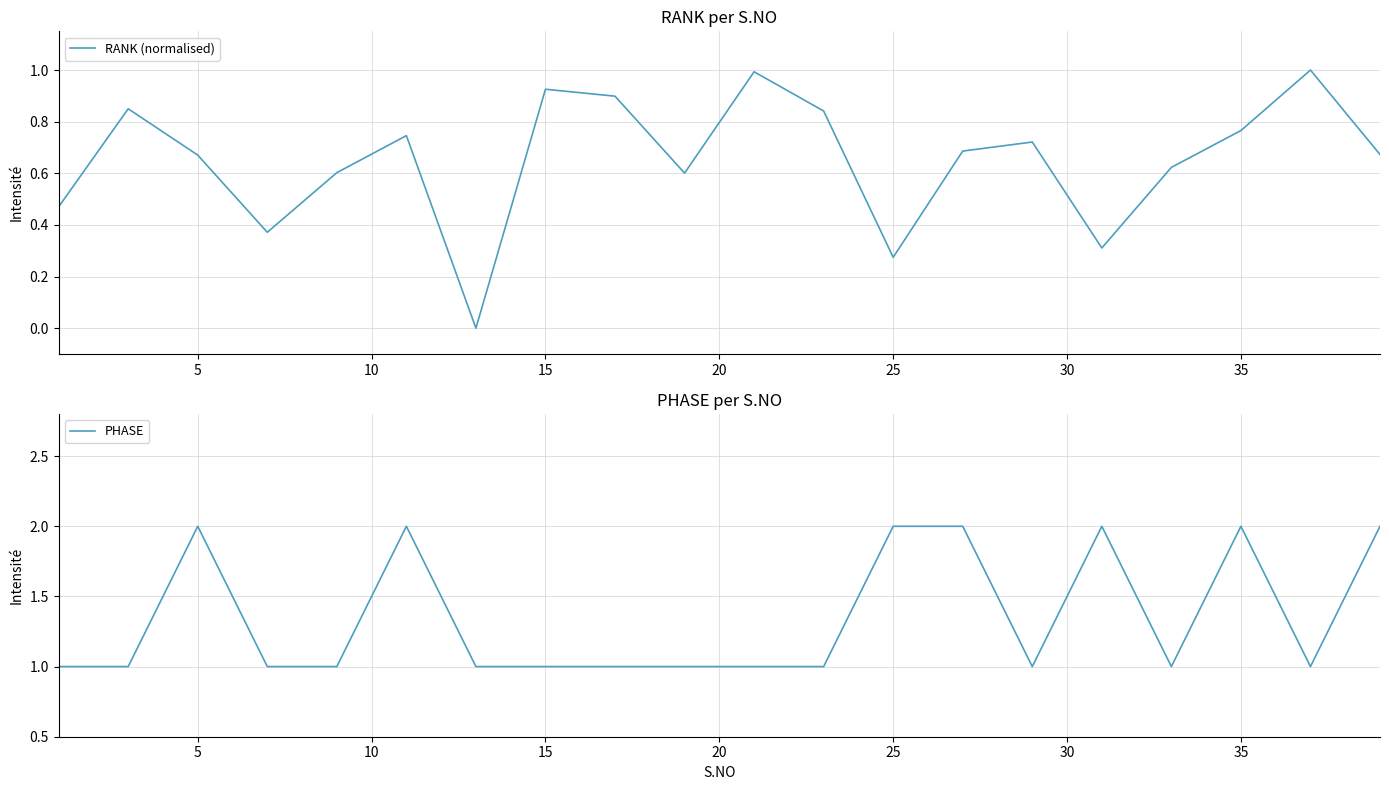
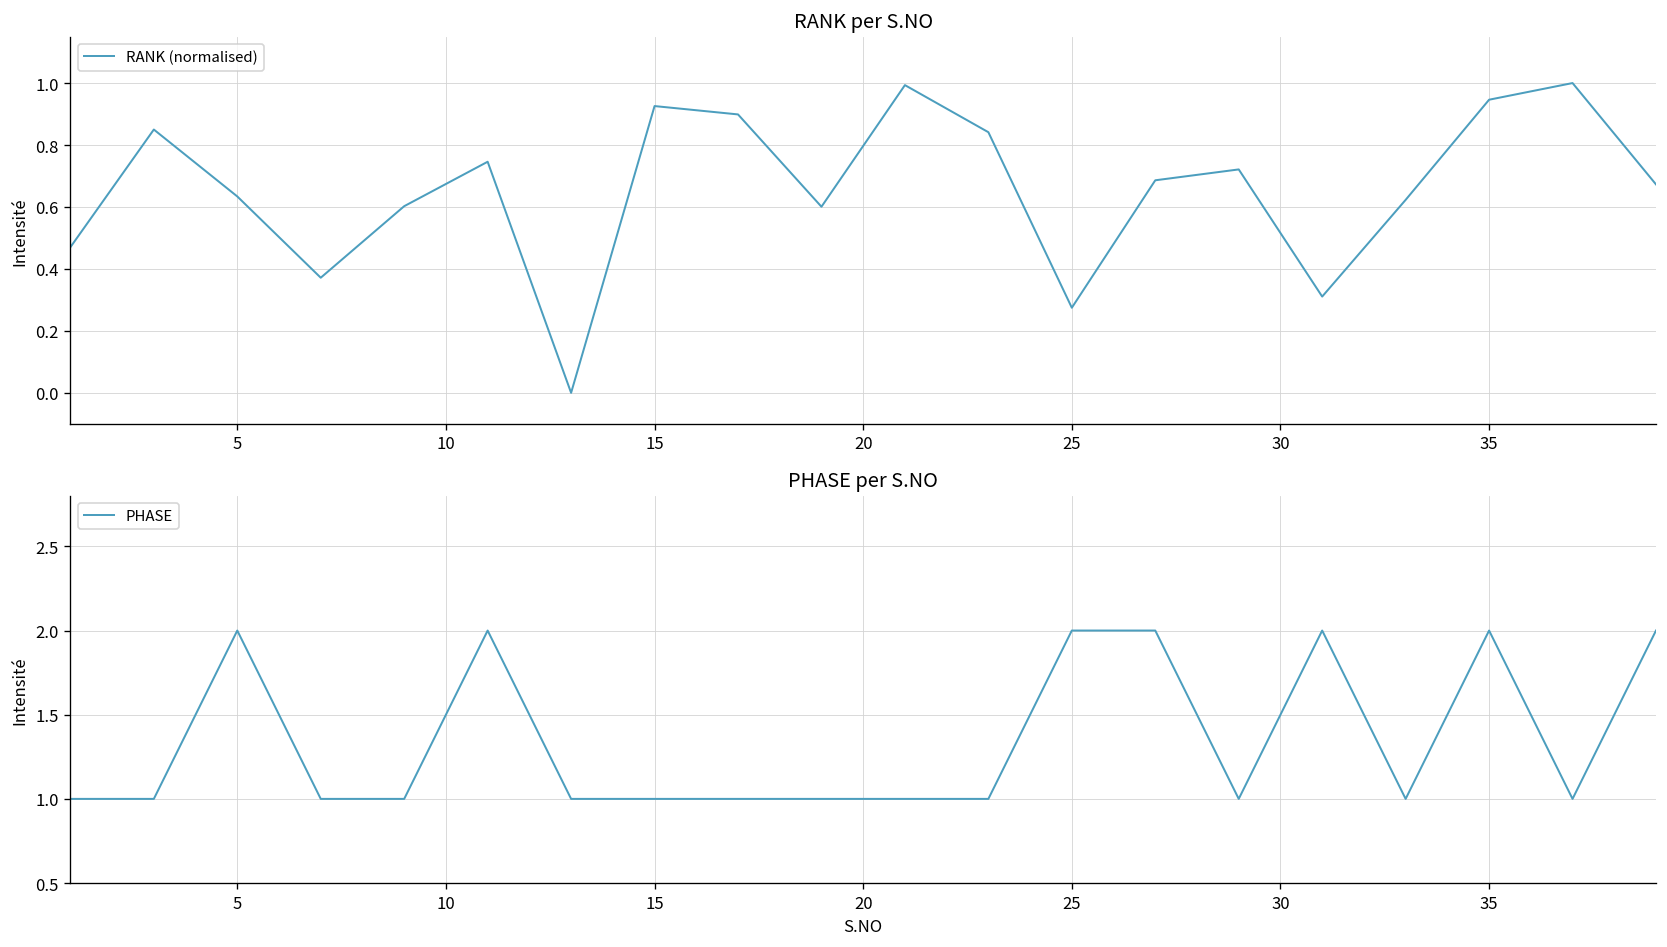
  {
    "RANK per S.NO": {
-     "5": 0.67,
+     "5": 0.63,
      "15": 0.93,
      "25": 0.27,
-     "35": 0.77
+     "35": 0.95
    },
    "PHASE per S.NO": {
      "5": 2.00,
      "15": 1.00,
      "25": 2.00,
      "35": 2.00
    }
  }
